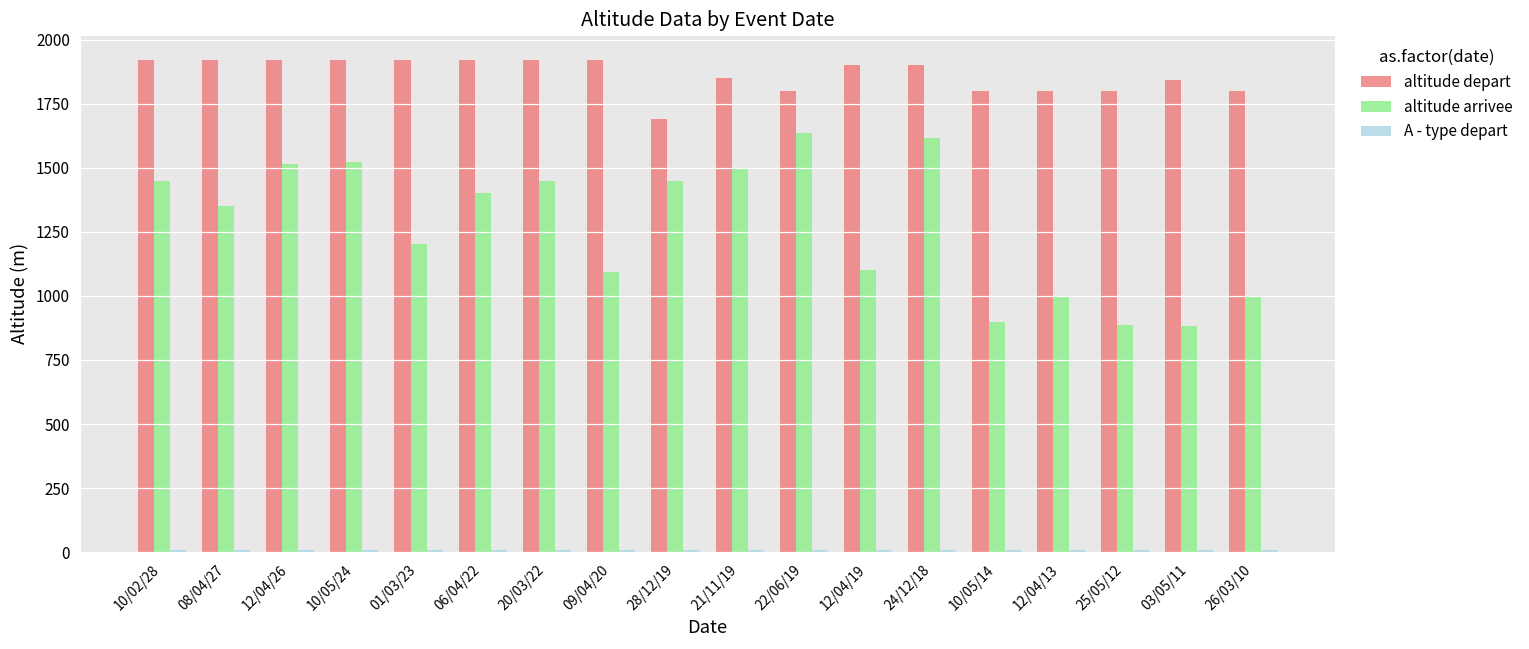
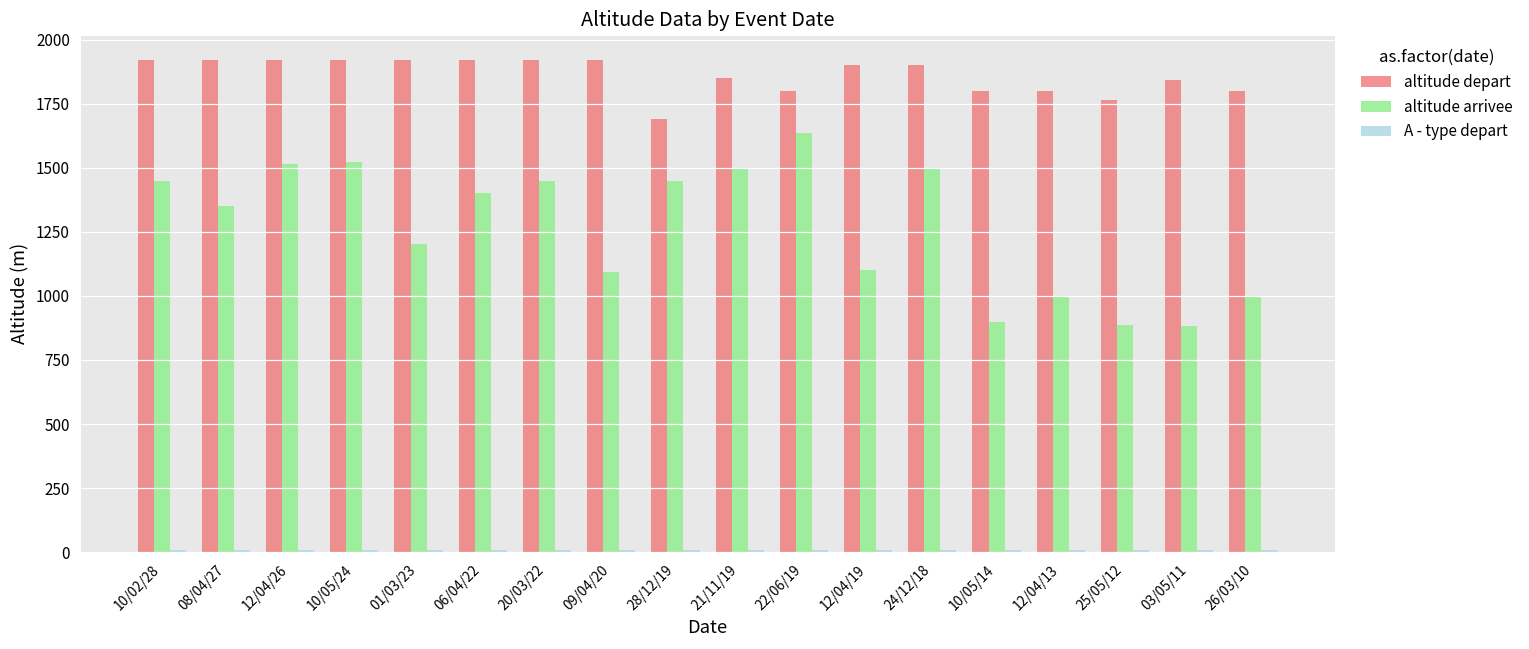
  {
    "altitude depart": {
      "10/02/28": 1920,
      "08/04/27": 1920,
      "12/04/26": 1920,
      "10/05/24": 1920,
      "01/03/23": 1920,
      "06/04/22": 1920,
      "20/03/22": 1920,
      "09/04/20": 1920,
      "28/12/19": 1690,
      "21/11/19": 1850,
      "22/06/19": 1800,
      "12/04/19": 1900,
      "24/12/18": 1900,
      "10/05/14": 1800,
      "12/04/13": 1800,
-     "25/05/12": 1800,
+     "25/05/12": 1760,
      "03/05/11": 1840,
      "26/03/10": 1800
    },
    "altitude arrivee": {
      "10/02/28": 1450,
      "08/04/27": 1350,
      "12/04/26": 1510,
      "10/05/24": 1520,
      "01/03/23": 1200,
      "06/04/22": 1400,
      "20/03/22": 1450,
      "09/04/20": 1090,
      "28/12/19": 1450,
      "21/11/19": 1500,
      "22/06/19": 1640,
      "12/04/19": 1100,
-     "24/12/18": 1620,
+     "24/12/18": 1500,
      "10/05/14": 900,
      "12/04/13": 1000,
      "25/05/12": 890,
      "03/05/11": 880,
      "26/03/10": 1000
    }
  }
